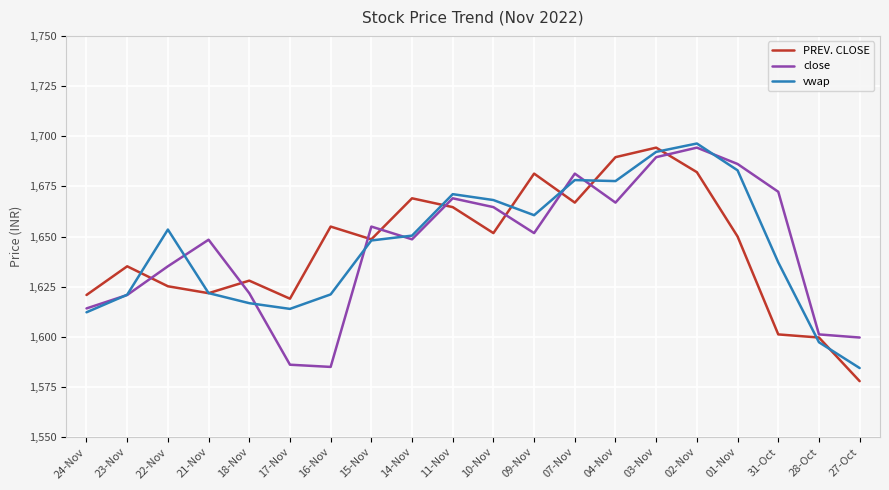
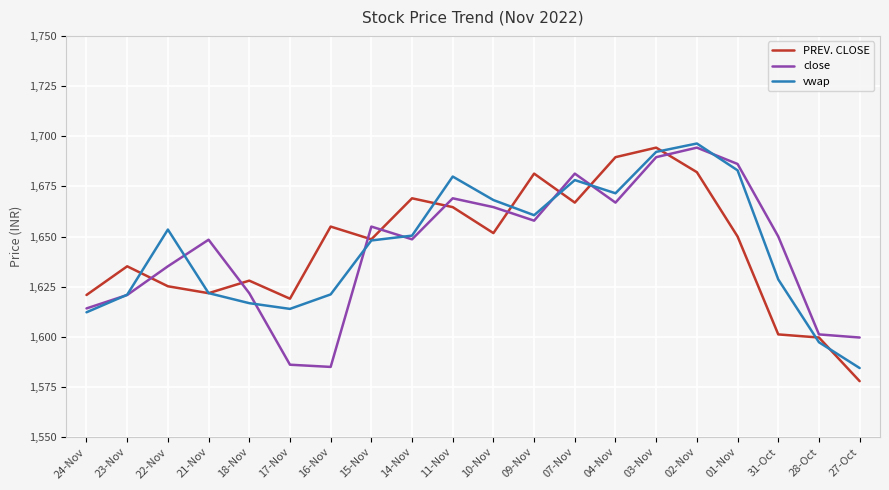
  {
    "PREV. CLOSE": {
      "24-Nov": "1,621",
      "23-Nov": "1,635",
      "22-Nov": "1,625",
      "18-Nov": "1,628",
      "17-Nov": "1,619",
      "16-Nov": "1,655",
      "14-Nov": "1,669",
      "11-Nov": "1,665",
      "10-Nov": "1,652",
      "09-Nov": "1,681",
      "07-Nov": "1,667",
      "04-Nov": "1,690",
      "03-Nov": "1,694",
      "02-Nov": "1,682",
      "01-Nov": "1,650",
      "31-Oct": "1,601",
      "28-Oct": "1,600",
      "27-Oct": "1,578"
    },
    "close": {
      "24-Nov": "1,614",
      "22-Nov": "1,635",
      "21-Nov": "1,648",
      "18-Nov": "1,622",
      "17-Nov": "1,586",
      "16-Nov": "1,585",
      "15-Nov": "1,655",
      "14-Nov": "1,649",
      "11-Nov": "1,669",
      "10-Nov": "1,665",
-     "09-Nov": "1,652",
+     "09-Nov": "1,658",
      "07-Nov": "1,681",
      "04-Nov": "1,667",
      "03-Nov": "1,690",
      "02-Nov": "1,694",
      "01-Nov": "1,686",
-     "31-Oct": "1,672",
+     "31-Oct": "1,650",
      "28-Oct": "1,601",
      "27-Oct": "1,600"
    },
    "vwap": {
      "24-Nov": "1,612",
      "22-Nov": "1,653",
      "18-Nov": "1,617",
      "17-Nov": "1,614",
      "16-Nov": "1,621",
      "14-Nov": "1,650",
-     "11-Nov": "1,671",
+     "11-Nov": "1,680",
      "10-Nov": "1,668",
      "09-Nov": "1,661",
      "07-Nov": "1,678",
-     "04-Nov": "1,678",
+     "04-Nov": "1,672",
      "03-Nov": "1,692",
      "02-Nov": "1,696",
      "01-Nov": "1,683",
-     "31-Oct": "1,637",
+     "31-Oct": "1,629",
      "28-Oct": "1,597",
      "27-Oct": "1,584"
    }
  }
